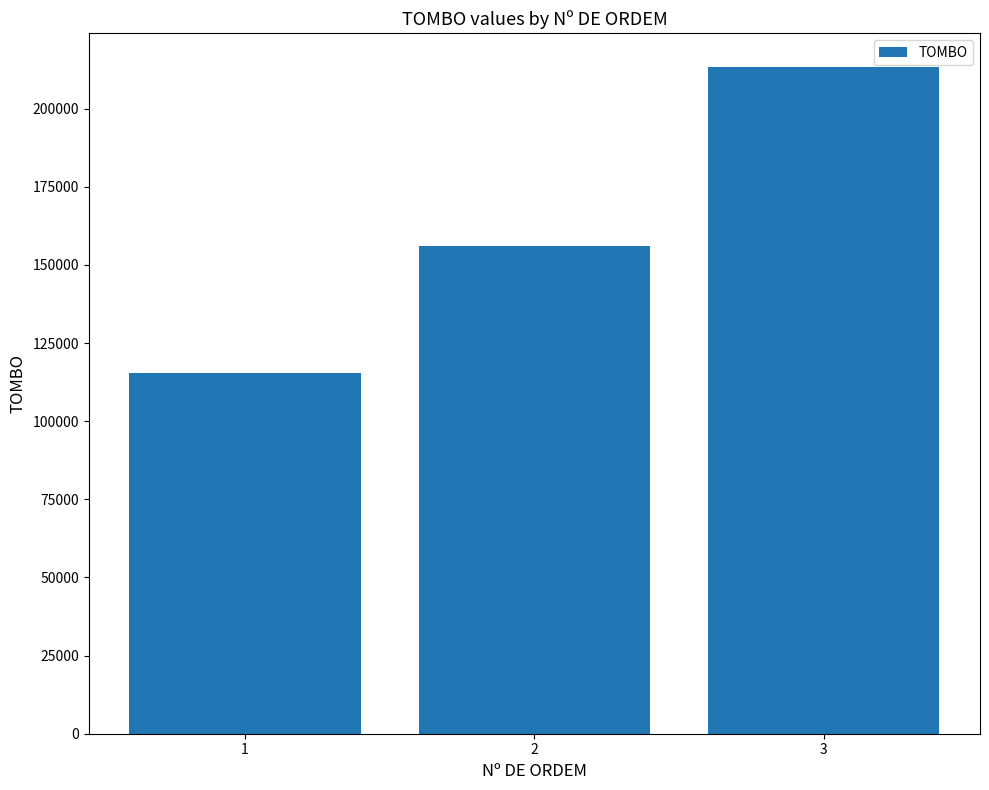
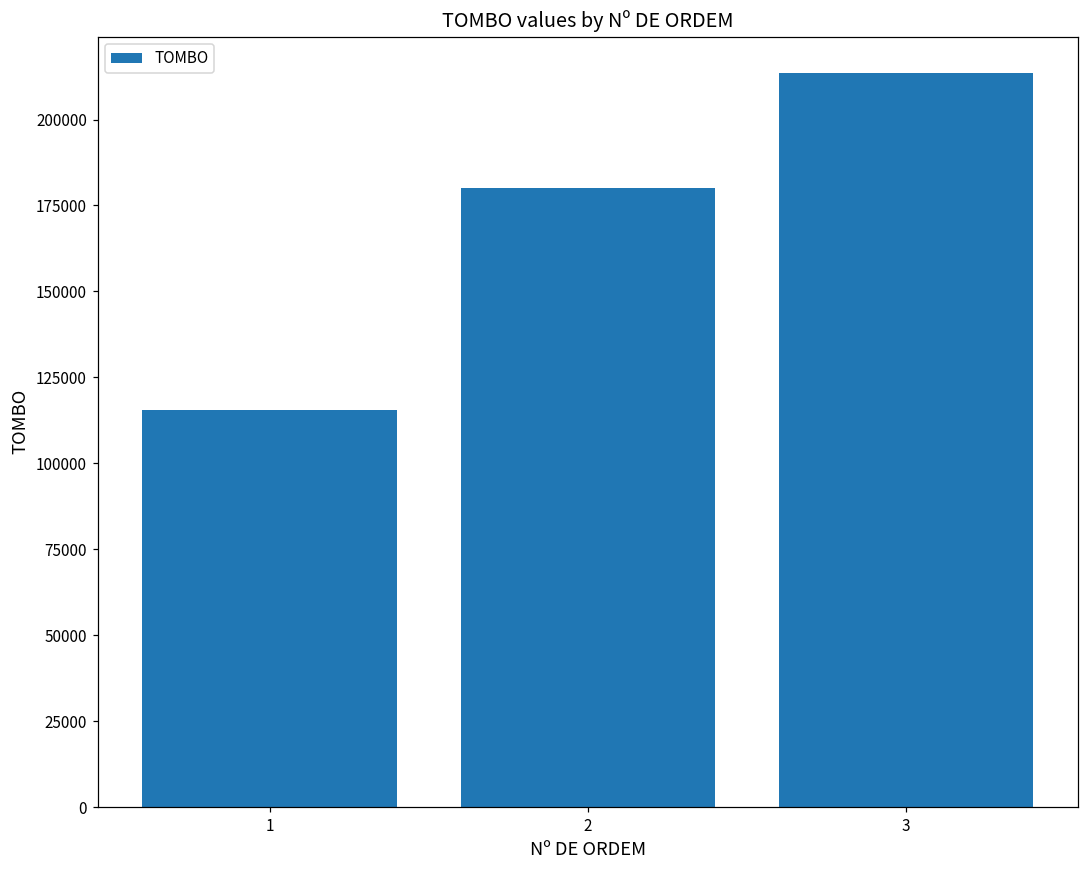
  {
    "1": 115000,
-   "2": 156000,
+   "2": 180000,
    "3": 213000
  }
